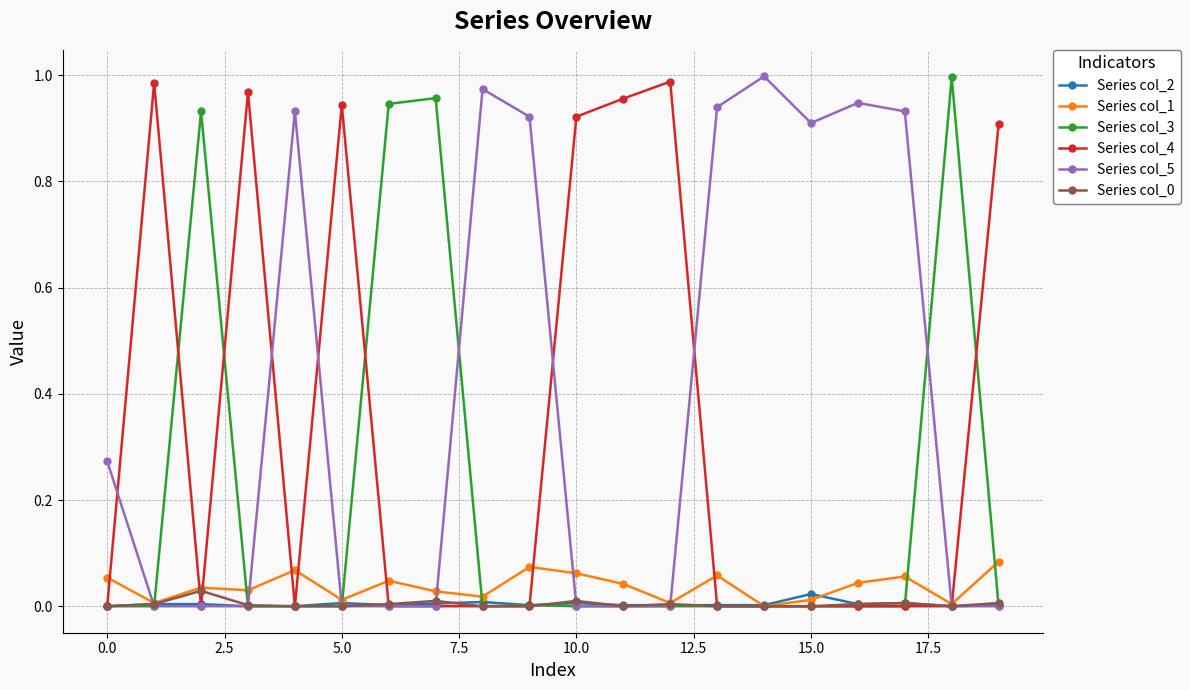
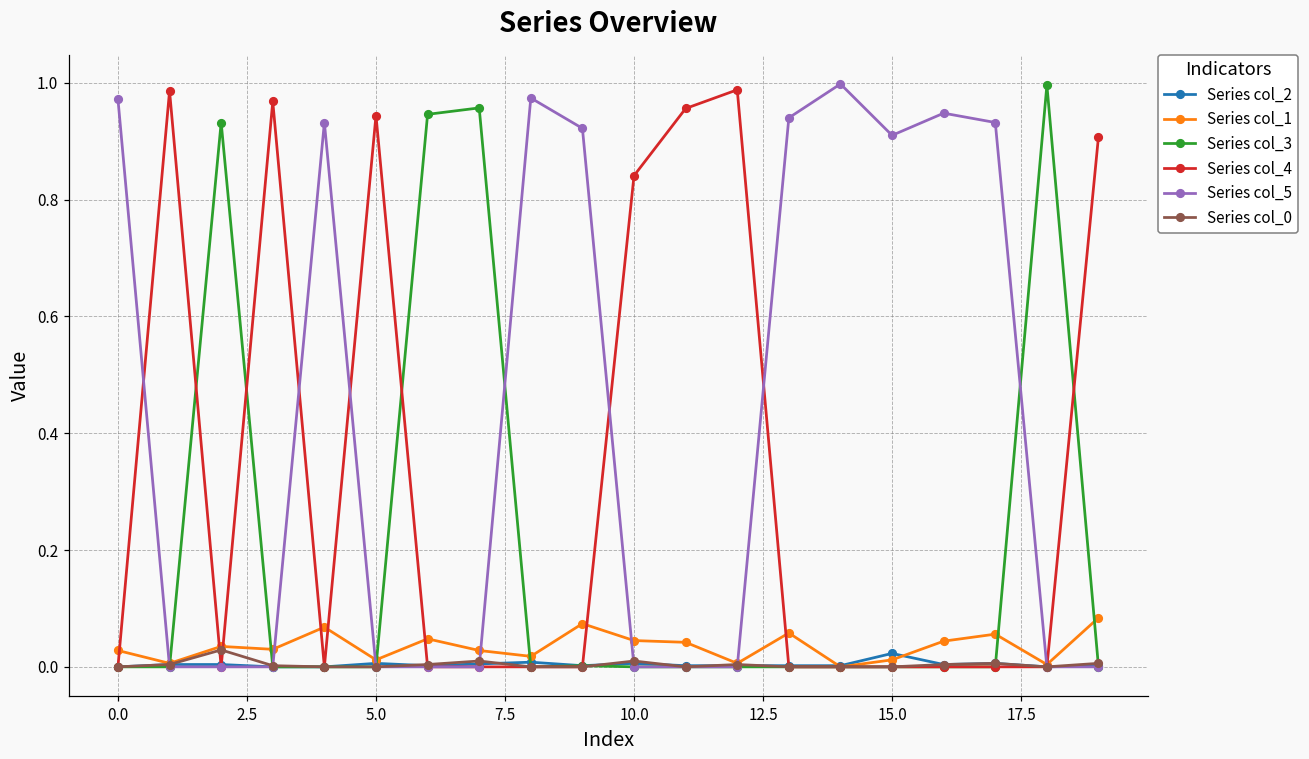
  {
    "Series col_2": {
      "5.0": 0.01,
      "15.0": 0.02
    },
    "Series col_1": {
-     "0.0": 0.05,
+     "0.0": 0.03,
      "5.0": 0.01,
-     "10.0": 0.06,
+     "10.0": 0.05,
      "15.0": 0.01
    },
    "Series col_4": {
      "5.0": 0.94,
-     "10.0": 0.92
+     "10.0": 0.84
    },
    "Series col_5": {
-     "0.0": 0.27,
+     "0.0": 0.97,
      "15.0": 0.91
    }
  }
